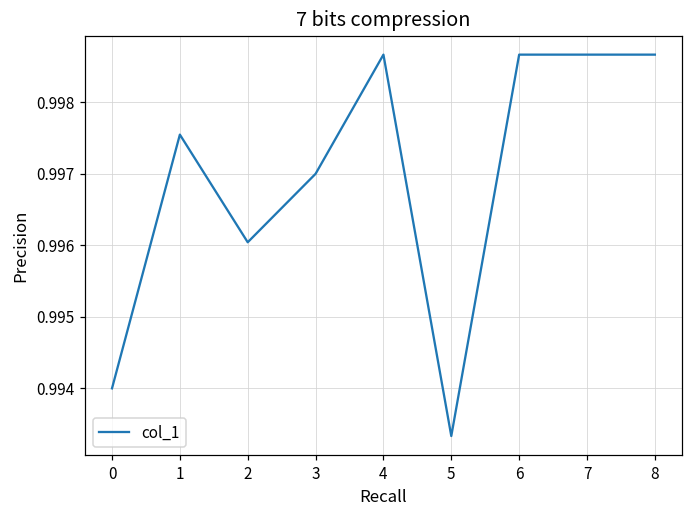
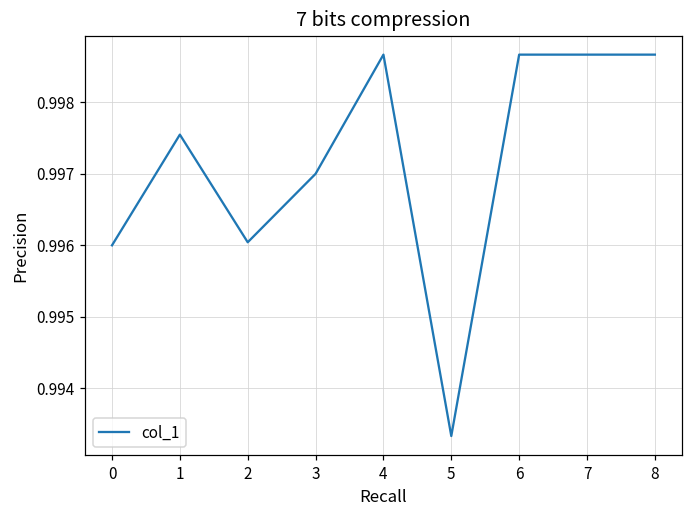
  {
-   "0": 0.994,
+   "0": 0.996,
    "1": 0.9975,
    "2": 0.9960,
    "3": 0.997,
    "4": 0.9987,
    "5": 0.9933,
    "6": 0.9987,
    "7": 0.9987,
    "8": 0.9987
  }
